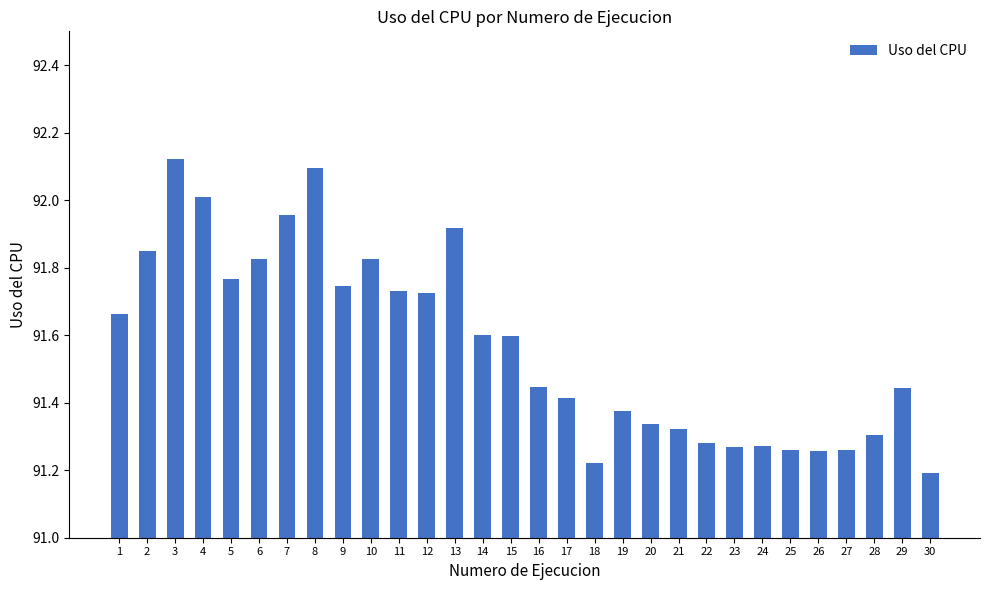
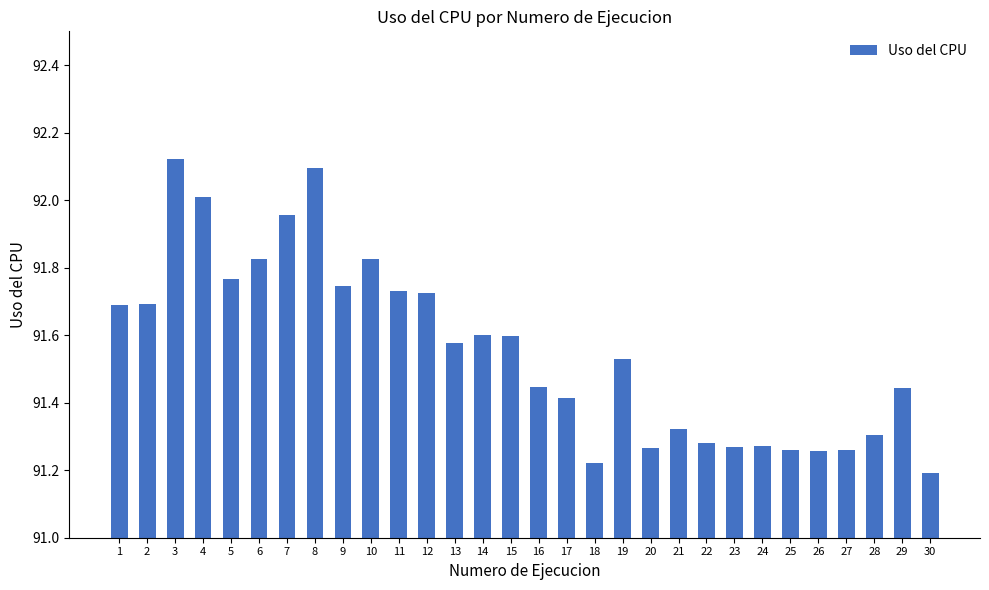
  {
-   "1": 91.66,
-   "2": 91.85,
+   "1": 91.69,
+   "2": 91.69,
    "3": 92.12,
    "4": 92.01,
    "5": 91.77,
    "6": 91.82,
    "7": 91.95,
    "8": 92.10,
    "9": 91.75,
    "10": 91.83,
    "11": 91.73,
    "12": 91.72,
-   "13": 91.92,
+   "13": 91.58,
    "14": 91.60,
    "15": 91.60,
    "16": 91.45,
    "17": 91.41,
    "18": 91.22,
-   "19": 91.38,
-   "20": 91.34,
+   "19": 91.53,
+   "20": 91.27,
    "21": 91.32,
    "22": 91.28,
    "23": 91.27,
    "24": 91.27,
    "25": 91.26,
    "26": 91.26,
    "27": 91.26,
    "28": 91.30,
    "29": 91.44,
    "30": 91.19
  }
